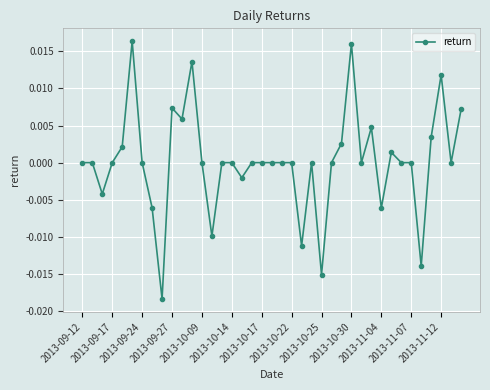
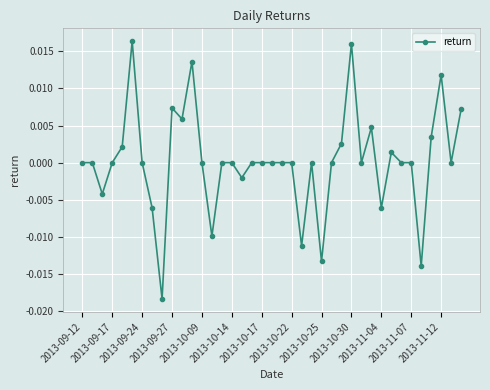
  {
    "2013-09-12": 0.000,
    "2013-09-17": 0.000,
    "2013-09-24": 0.000,
    "2013-09-27": 0.007,
    "2013-10-09": 0.000,
    "2013-10-14": 0.000,
    "2013-10-17": 0.000,
    "2013-10-22": 0.000,
-   "2013-10-25": -0.015,
+   "2013-10-25": -0.013,
    "2013-10-30": 0.016,
    "2013-11-04": -0.006,
    "2013-11-07": 0.000,
    "2013-11-12": 0.012
  }
